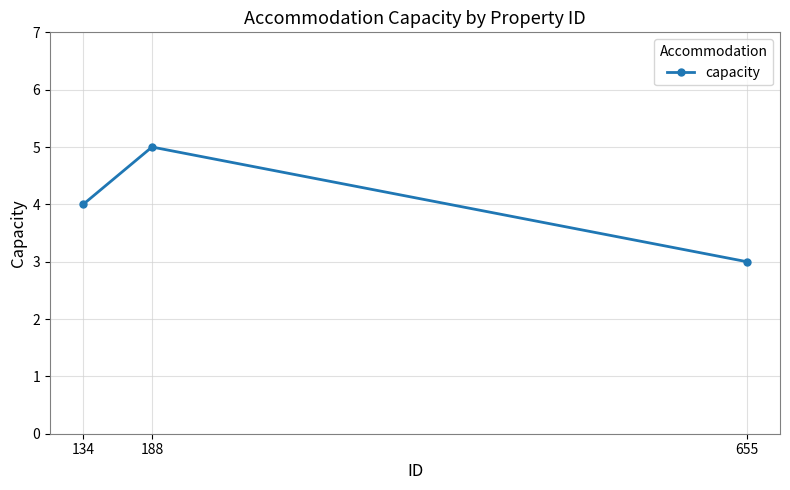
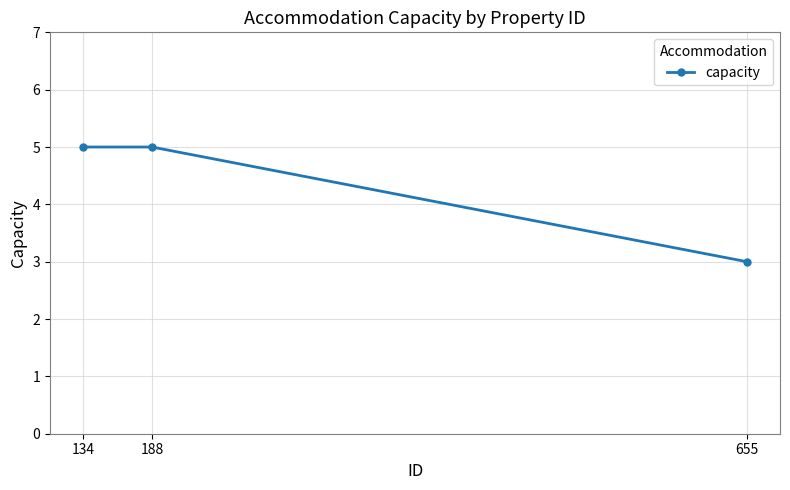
  {
-   "134": 4,
+   "134": 5,
    "188": 5,
    "655": 3
  }
